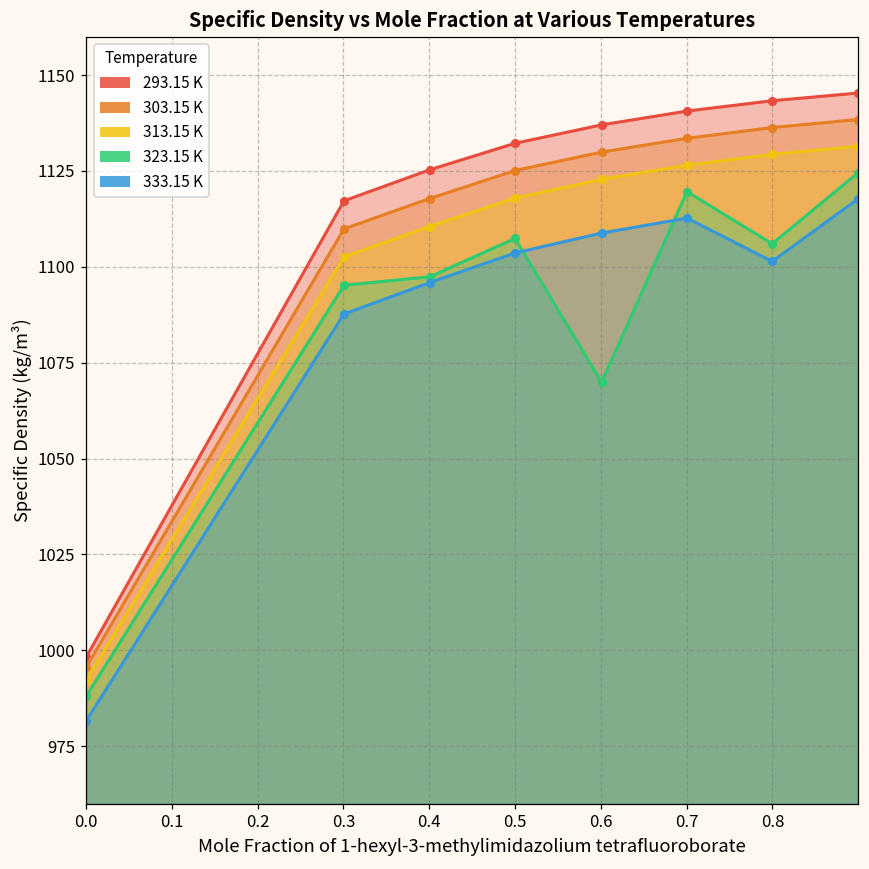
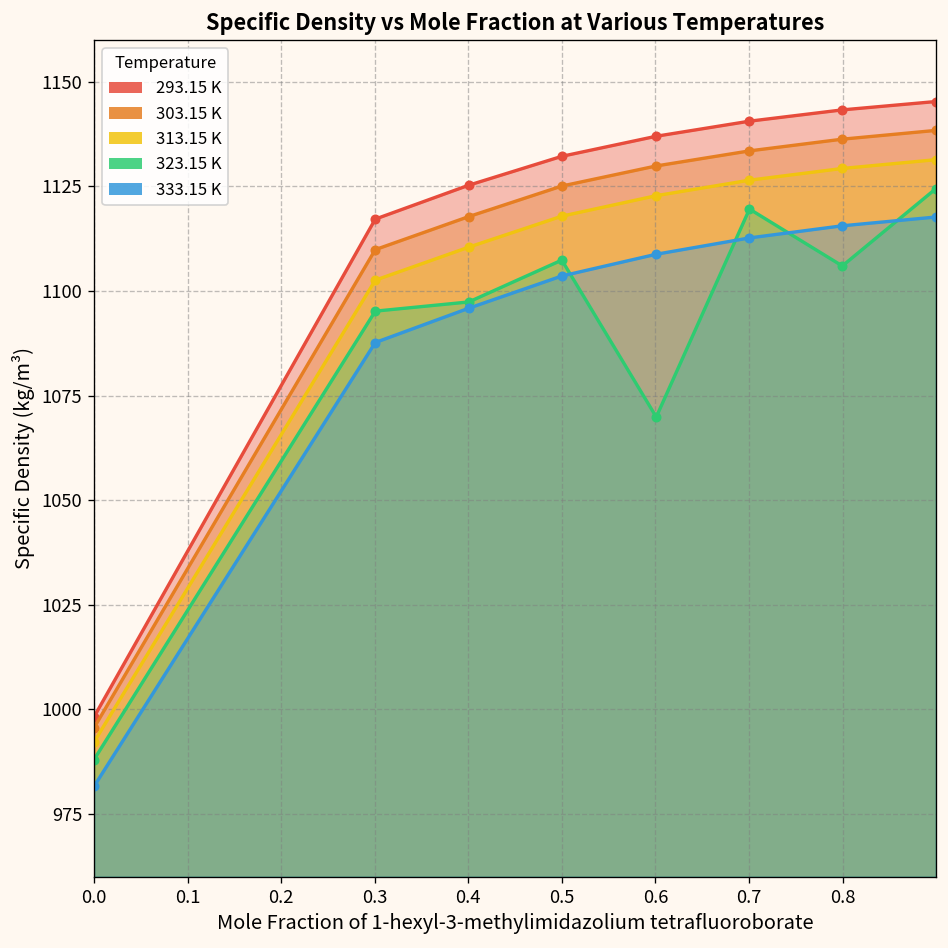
  {
    "323.15 K": {
      "0.0": 988,
      "0.3": 1095,
      "0.4": 1097,
      "0.5": 1107,
      "0.6": 1070,
      "0.7": 1120,
      "0.8": 1106
    },
    "333.15 K": {
      "0.0": 982,
      "0.3": 1088,
      "0.4": 1096,
      "0.5": 1104,
      "0.6": 1109,
      "0.7": 1113,
-     "0.8": 1101
+     "0.8": 1116
    }
  }
